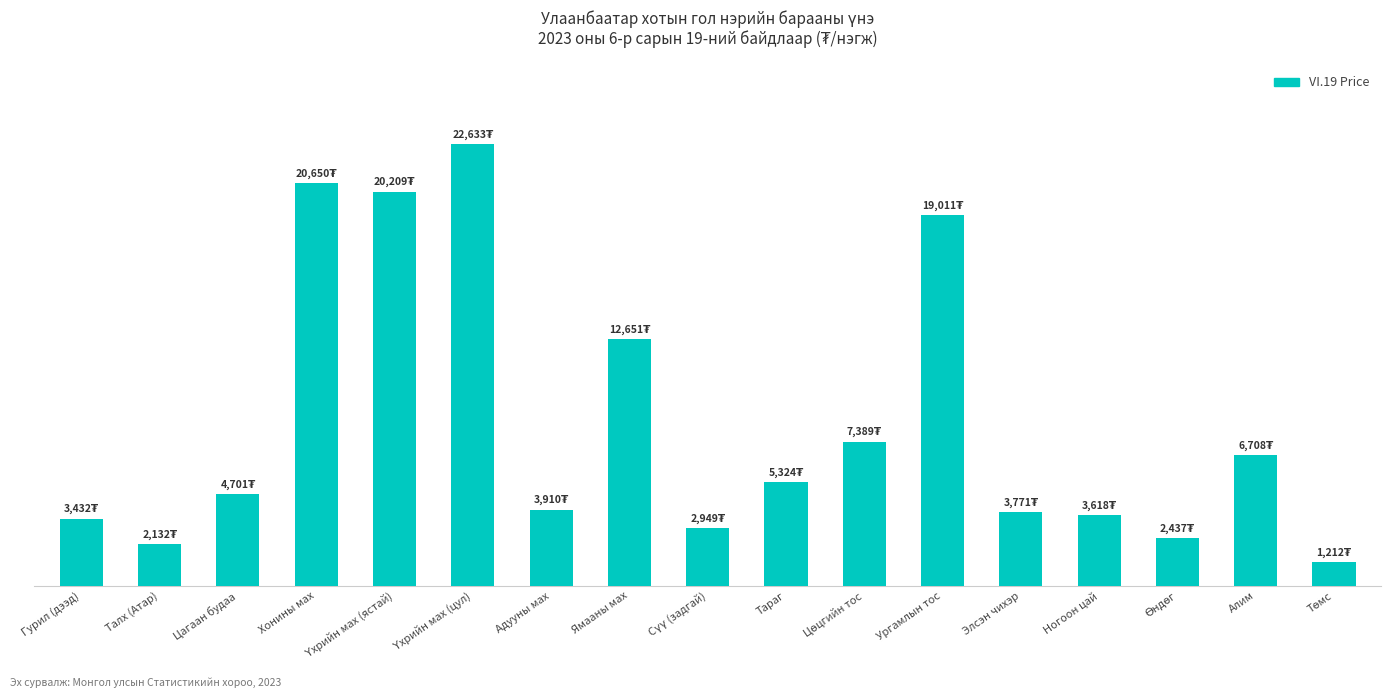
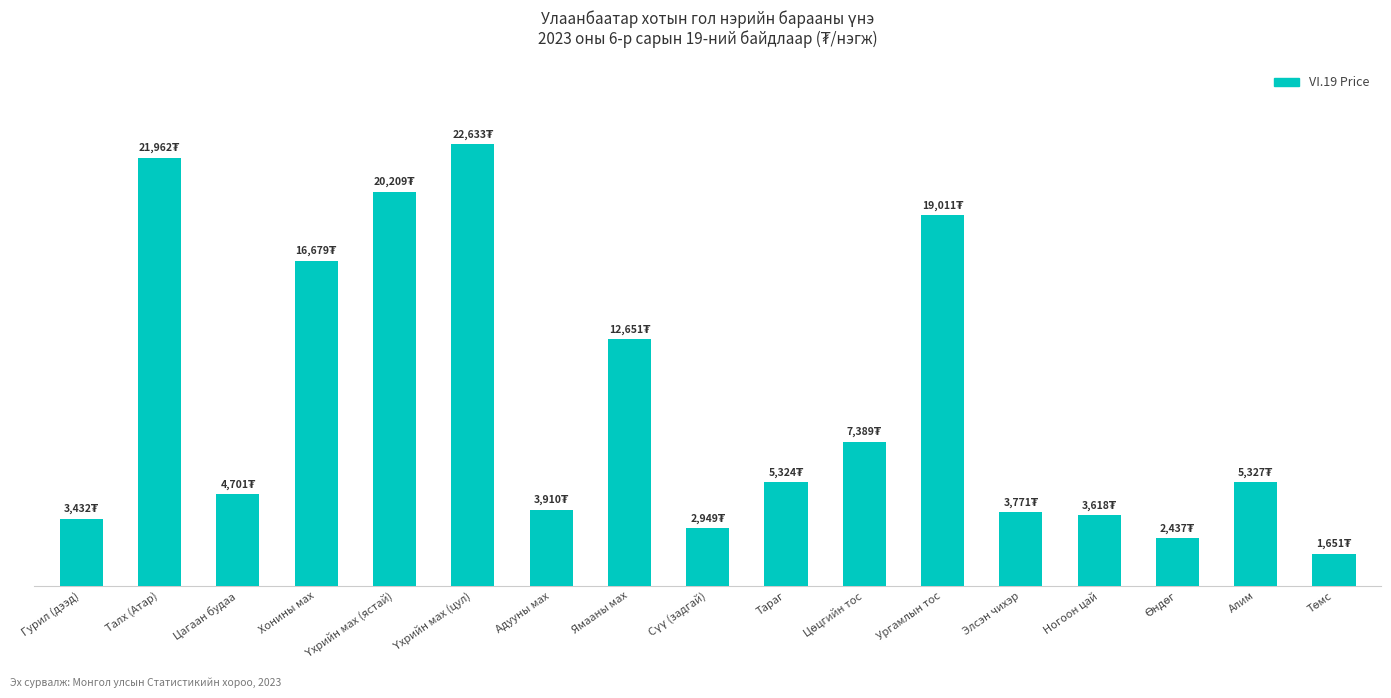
  {
    "Гурил (дээд)": "3,432₮",
-   "Талх (Атар)": "2,132₮",
+   "Талх (Атар)": "21,962₮",
    "Цагаан будаа": "4,701₮",
-   "Хонины мах": "20,650₮",
+   "Хонины мах": "16,679₮",
    "Үхрийн мах (ястай)": "20,209₮",
    "Үхрийн мах (цул)": "22,633₮",
    "Адууны мах": "3,910₮",
    "Ямааны мах": "12,651₮",
    "Сүү (задгай)": "2,949₮",
    "Тараг": "5,324₮",
    "Цөцгийн тос": "7,389₮",
    "Ургамлын тос": "19,011₮",
    "Элсэн чихэр": "3,771₮",
    "Ногоон цай": "3,618₮",
    "Өндөг": "2,437₮",
-   "Алим": "6,708₮",
-   "Төмс": "1,212₮"
+   "Алим": "5,327₮",
+   "Төмс": "1,651₮"
  }
